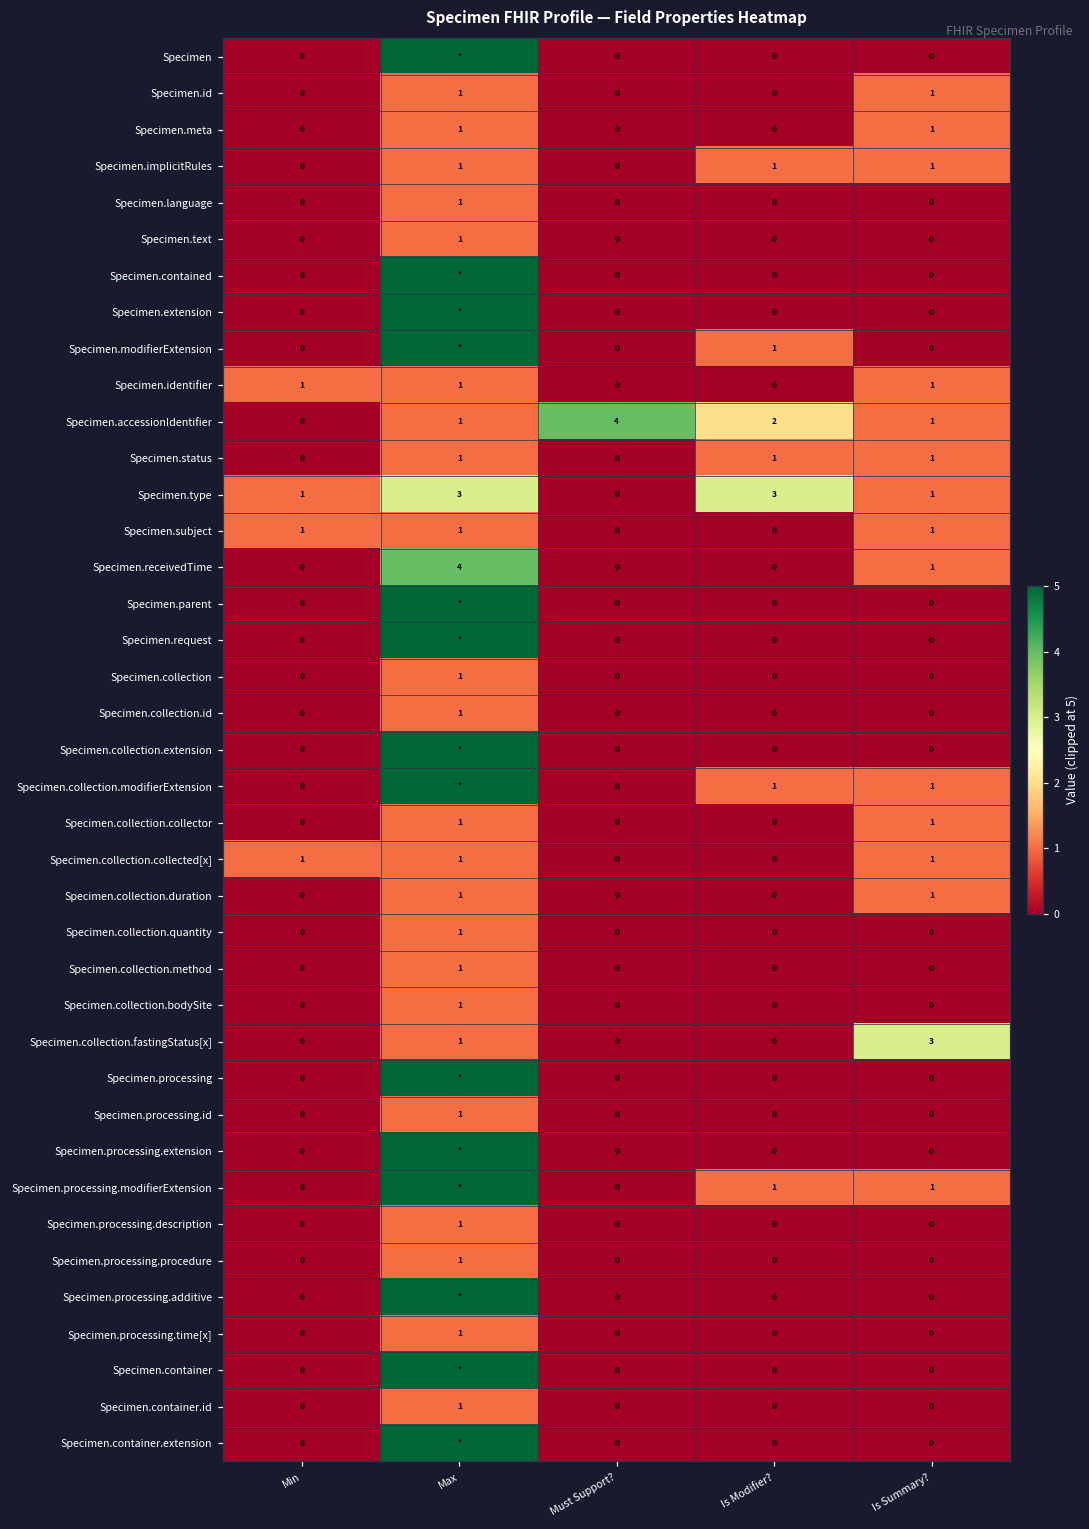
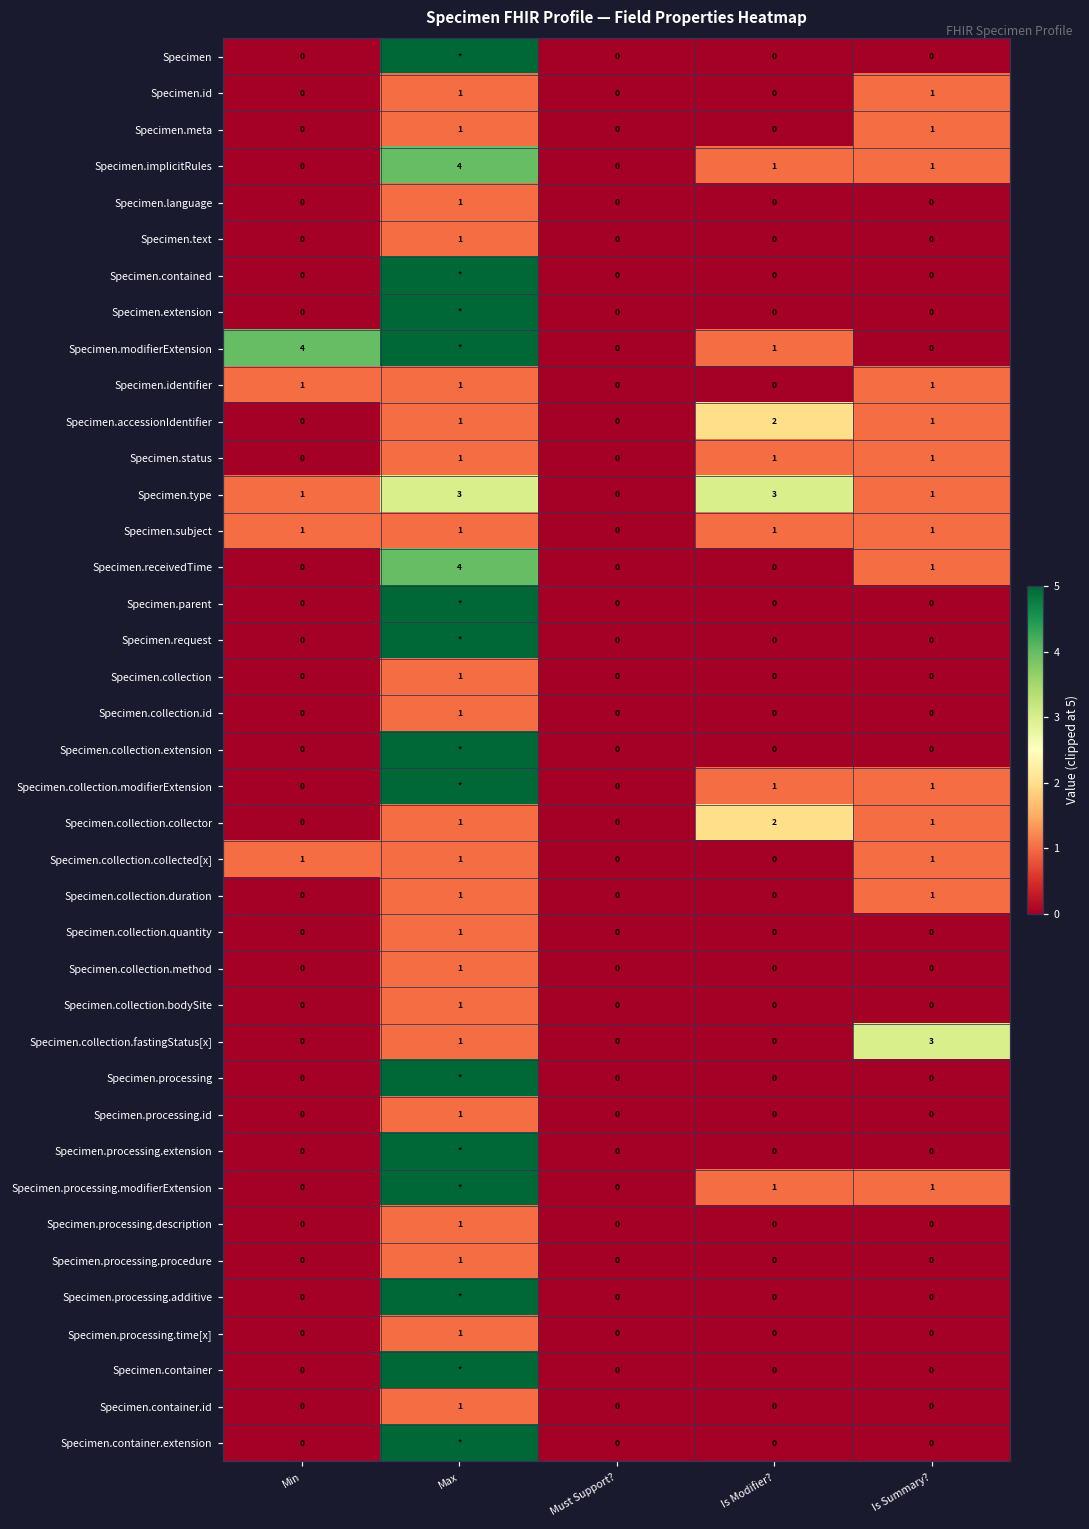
  {
    "Specimen": {
      "Min": 0,
      "Must Support?": 0,
      "Is Modifier?": 0,
      "Is Summary?": 0
    },
    "Specimen.id": {
      "Min": 0,
      "Max": 1,
      "Must Support?": 0,
      "Is Modifier?": 0,
      "Is Summary?": 1
    },
    "Specimen.meta": {
      "Min": 0,
      "Max": 1,
      "Must Support?": 0,
      "Is Modifier?": 0,
      "Is Summary?": 1
    },
    "Specimen.implicitRules": {
      "Min": 0,
-     "Max": 1,
+     "Max": 4,
      "Must Support?": 0,
      "Is Modifier?": 1,
      "Is Summary?": 1
    },
    "Specimen.language": {
      "Min": 0,
      "Max": 1,
      "Must Support?": 0,
      "Is Modifier?": 0,
      "Is Summary?": 0
    },
    "Specimen.text": {
      "Min": 0,
      "Max": 1,
      "Must Support?": 0,
      "Is Modifier?": 0,
      "Is Summary?": 0
    },
    "Specimen.contained": {
      "Min": 0,
      "Must Support?": 0,
      "Is Modifier?": 0,
      "Is Summary?": 0
    },
    "Specimen.extension": {
      "Min": 0,
      "Must Support?": 0,
      "Is Modifier?": 0,
      "Is Summary?": 0
    },
    "Specimen.modifierExtension": {
-     "Min": 0,
+     "Min": 4,
      "Must Support?": 0,
      "Is Modifier?": 1,
      "Is Summary?": 0
    },
    "Specimen.identifier": {
      "Min": 1,
      "Max": 1,
      "Must Support?": 0,
      "Is Modifier?": 0,
      "Is Summary?": 1
    },
    "Specimen.accessionIdentifier": {
      "Min": 0,
      "Max": 1,
-     "Must Support?": 4,
+     "Must Support?": 0,
      "Is Modifier?": 2,
      "Is Summary?": 1
    },
    "Specimen.status": {
      "Min": 0,
      "Max": 1,
      "Must Support?": 0,
      "Is Modifier?": 1,
      "Is Summary?": 1
    },
    "Specimen.type": {
      "Min": 1,
      "Max": 3,
      "Must Support?": 0,
      "Is Modifier?": 3,
      "Is Summary?": 1
    },
    "Specimen.subject": {
      "Min": 1,
      "Max": 1,
      "Must Support?": 0,
-     "Is Modifier?": 0,
+     "Is Modifier?": 1,
      "Is Summary?": 1
    },
    "Specimen.receivedTime": {
      "Min": 0,
      "Max": 4,
      "Must Support?": 0,
      "Is Modifier?": 0,
      "Is Summary?": 1
    },
    "Specimen.parent": {
      "Min": 0,
      "Must Support?": 0,
      "Is Modifier?": 0,
      "Is Summary?": 0
    },
    "Specimen.request": {
      "Min": 0,
      "Must Support?": 0,
      "Is Modifier?": 0,
      "Is Summary?": 0
    },
    "Specimen.collection": {
      "Min": 0,
      "Max": 1,
      "Must Support?": 0,
      "Is Modifier?": 0,
      "Is Summary?": 0
    },
    "Specimen.collection.id": {
      "Min": 0,
      "Max": 1,
      "Must Support?": 0,
      "Is Modifier?": 0,
      "Is Summary?": 0
    },
    "Specimen.collection.extension": {
      "Min": 0,
      "Must Support?": 0,
      "Is Modifier?": 0,
      "Is Summary?": 0
    },
    "Specimen.collection.modifierExtension": {
      "Min": 0,
      "Must Support?": 0,
      "Is Modifier?": 1,
      "Is Summary?": 1
    },
    "Specimen.collection.collector": {
      "Min": 0,
      "Max": 1,
      "Must Support?": 0,
-     "Is Modifier?": 0,
+     "Is Modifier?": 2,
      "Is Summary?": 1
    },
    "Specimen.collection.collected[x]": {
      "Min": 1,
      "Max": 1,
      "Must Support?": 0,
      "Is Modifier?": 0,
      "Is Summary?": 1
    },
    "Specimen.collection.duration": {
      "Min": 0,
      "Max": 1,
      "Must Support?": 0,
      "Is Modifier?": 0,
      "Is Summary?": 1
    },
    "Specimen.collection.quantity": {
      "Min": 0,
      "Max": 1,
      "Must Support?": 0,
      "Is Modifier?": 0,
      "Is Summary?": 0
    },
    "Specimen.collection.method": {
      "Min": 0,
      "Max": 1,
      "Must Support?": 0,
      "Is Modifier?": 0,
      "Is Summary?": 0
    },
    "Specimen.collection.bodySite": {
      "Min": 0,
      "Max": 1,
      "Must Support?": 0,
      "Is Modifier?": 0,
      "Is Summary?": 0
    },
    "Specimen.collection.fastingStatus[x]": {
      "Min": 0,
      "Max": 1,
      "Must Support?": 0,
      "Is Modifier?": 0,
      "Is Summary?": 3
    },
    "Specimen.processing": {
      "Min": 0,
      "Must Support?": 0,
      "Is Modifier?": 0,
      "Is Summary?": 0
    },
    "Specimen.processing.id": {
      "Min": 0,
      "Max": 1,
      "Must Support?": 0,
      "Is Modifier?": 0,
      "Is Summary?": 0
    },
    "Specimen.processing.extension": {
      "Min": 0,
      "Must Support?": 0,
      "Is Modifier?": 0,
      "Is Summary?": 0
    },
    "Specimen.processing.modifierExtension": {
      "Min": 0,
      "Must Support?": 0,
      "Is Modifier?": 1,
      "Is Summary?": 1
    },
    "Specimen.processing.description": {
      "Min": 0,
      "Max": 1,
      "Must Support?": 0,
      "Is Modifier?": 0,
      "Is Summary?": 0
    },
    "Specimen.processing.procedure": {
      "Min": 0,
      "Max": 1,
      "Must Support?": 0,
      "Is Modifier?": 0,
      "Is Summary?": 0
    },
    "Specimen.processing.additive": {
      "Min": 0,
      "Must Support?": 0,
      "Is Modifier?": 0,
      "Is Summary?": 0
    },
    "Specimen.processing.time[x]": {
      "Min": 0,
      "Max": 1,
      "Must Support?": 0,
      "Is Modifier?": 0,
      "Is Summary?": 0
    },
    "Specimen.container": {
      "Min": 0,
      "Must Support?": 0,
      "Is Modifier?": 0,
      "Is Summary?": 0
    },
    "Specimen.container.id": {
      "Min": 0,
      "Max": 1,
      "Must Support?": 0,
      "Is Modifier?": 0,
      "Is Summary?": 0
    },
    "Specimen.container.extension": {
      "Min": 0,
      "Must Support?": 0,
      "Is Modifier?": 0,
      "Is Summary?": 0
    }
  }
